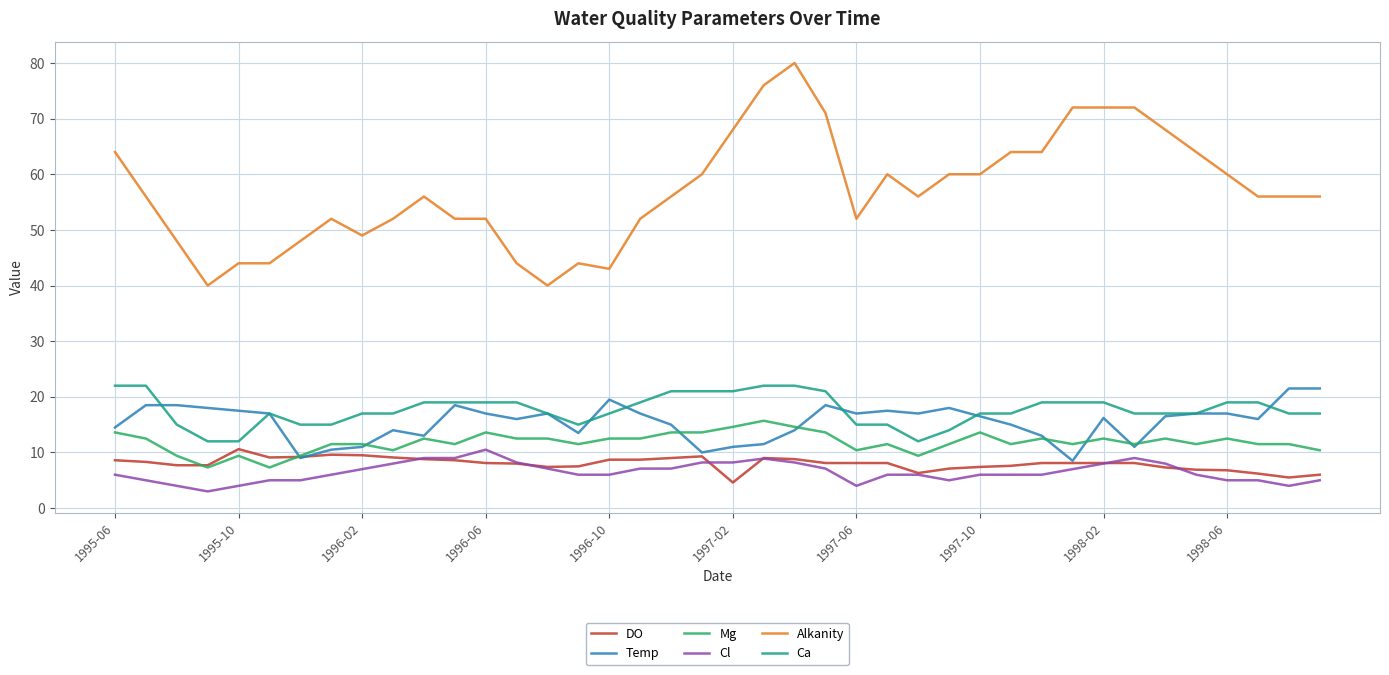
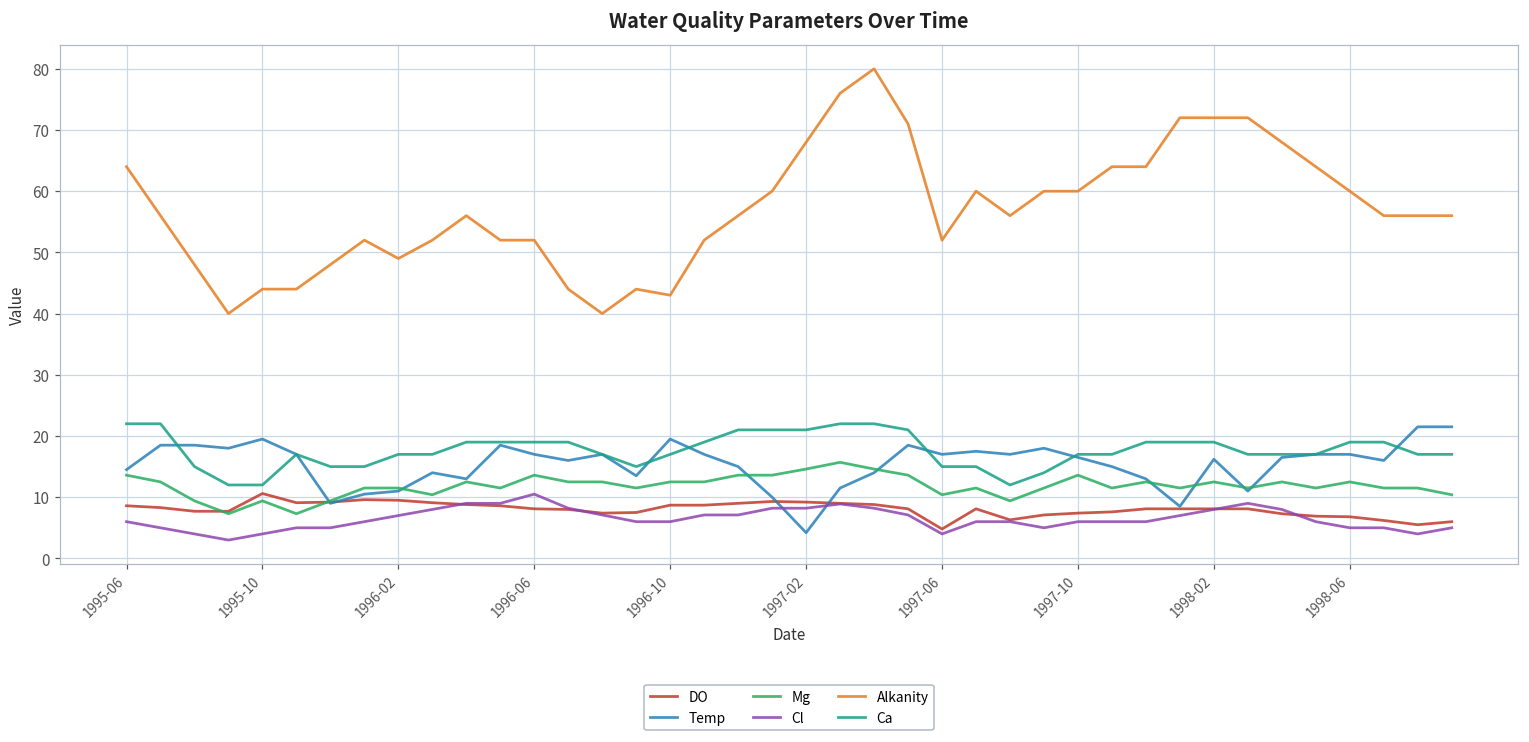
  {
    "DO": {
      "1995-06": 9,
      "1995-10": 11,
      "1996-02": 10,
      "1996-06": 8,
      "1996-10": 9,
-     "1997-02": 5,
-     "1997-06": 8,
+     "1997-02": 9,
+     "1997-06": 5,
      "1997-10": 7,
      "1998-06": 7
    },
    "Temp": {
      "1995-06": 15,
-     "1995-10": 18,
+     "1995-10": 20,
      "1996-02": 11,
      "1996-06": 17,
      "1996-10": 20,
-     "1997-02": 11,
+     "1997-02": 4,
      "1997-06": 17,
      "1997-10": 17,
      "1998-02": 16,
      "1998-06": 17
    },
    "Cl": {
      "1995-06": 6,
      "1995-10": 4,
      "1996-02": 7,
      "1996-06": 11,
      "1996-10": 6,
      "1997-02": 8,
      "1997-06": 4,
      "1997-10": 6,
      "1998-06": 5
    },
    "Alkanity": {
      "1995-06": 64,
      "1995-10": 44,
      "1996-02": 49,
      "1996-06": 52,
      "1996-10": 43,
      "1997-02": 68,
      "1997-06": 52,
      "1997-10": 60,
      "1998-02": 72,
      "1998-06": 60
    }
  }
